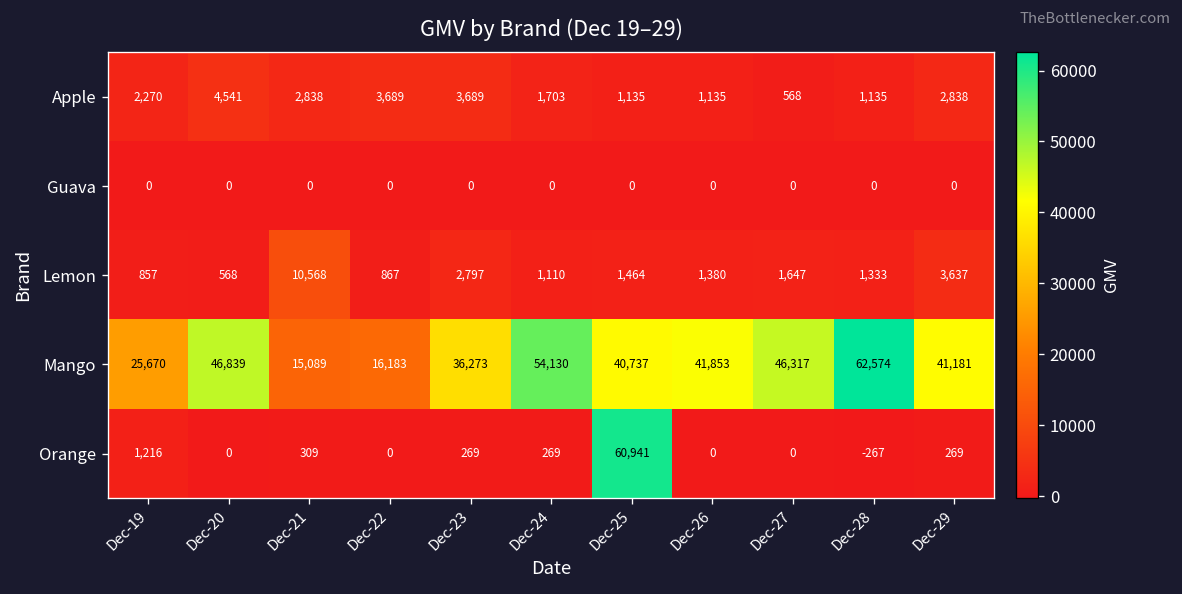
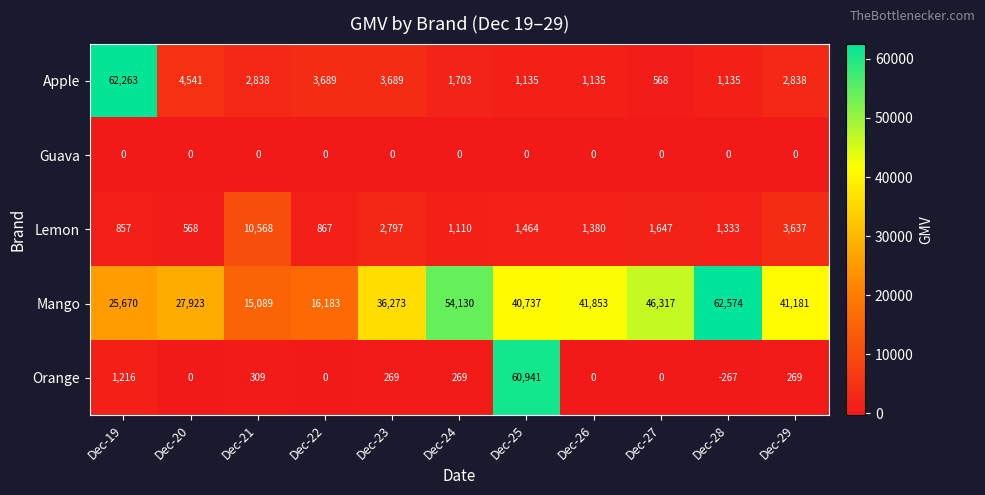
  {
    "Apple": {
-     "Dec-19": "2,270",
+     "Dec-19": "62,263",
      "Dec-20": "4,541",
      "Dec-21": "2,838",
      "Dec-22": "3,689",
      "Dec-23": "3,689",
      "Dec-24": "1,703",
      "Dec-25": "1,135",
      "Dec-26": "1,135",
      "Dec-27": "568",
      "Dec-28": "1,135",
      "Dec-29": "2,838"
    },
    "Guava": {
      "Dec-19": "0",
      "Dec-20": "0",
      "Dec-21": "0",
      "Dec-22": "0",
      "Dec-23": "0",
      "Dec-24": "0",
      "Dec-25": "0",
      "Dec-26": "0",
      "Dec-27": "0",
      "Dec-28": "0",
      "Dec-29": "0"
    },
    "Lemon": {
      "Dec-19": "857",
      "Dec-20": "568",
      "Dec-21": "10,568",
      "Dec-22": "867",
      "Dec-23": "2,797",
      "Dec-24": "1,110",
      "Dec-25": "1,464",
      "Dec-26": "1,380",
      "Dec-27": "1,647",
      "Dec-28": "1,333",
      "Dec-29": "3,637"
    },
    "Mango": {
      "Dec-19": "25,670",
-     "Dec-20": "46,839",
+     "Dec-20": "27,923",
      "Dec-21": "15,089",
      "Dec-22": "16,183",
      "Dec-23": "36,273",
      "Dec-24": "54,130",
      "Dec-25": "40,737",
      "Dec-26": "41,853",
      "Dec-27": "46,317",
      "Dec-28": "62,574",
      "Dec-29": "41,181"
    },
    "Orange": {
      "Dec-19": "1,216",
      "Dec-20": "0",
      "Dec-21": "309",
      "Dec-22": "0",
      "Dec-23": "269",
      "Dec-24": "269",
      "Dec-25": "60,941",
      "Dec-26": "0",
      "Dec-27": "0",
      "Dec-28": "-267",
      "Dec-29": "269"
    }
  }
